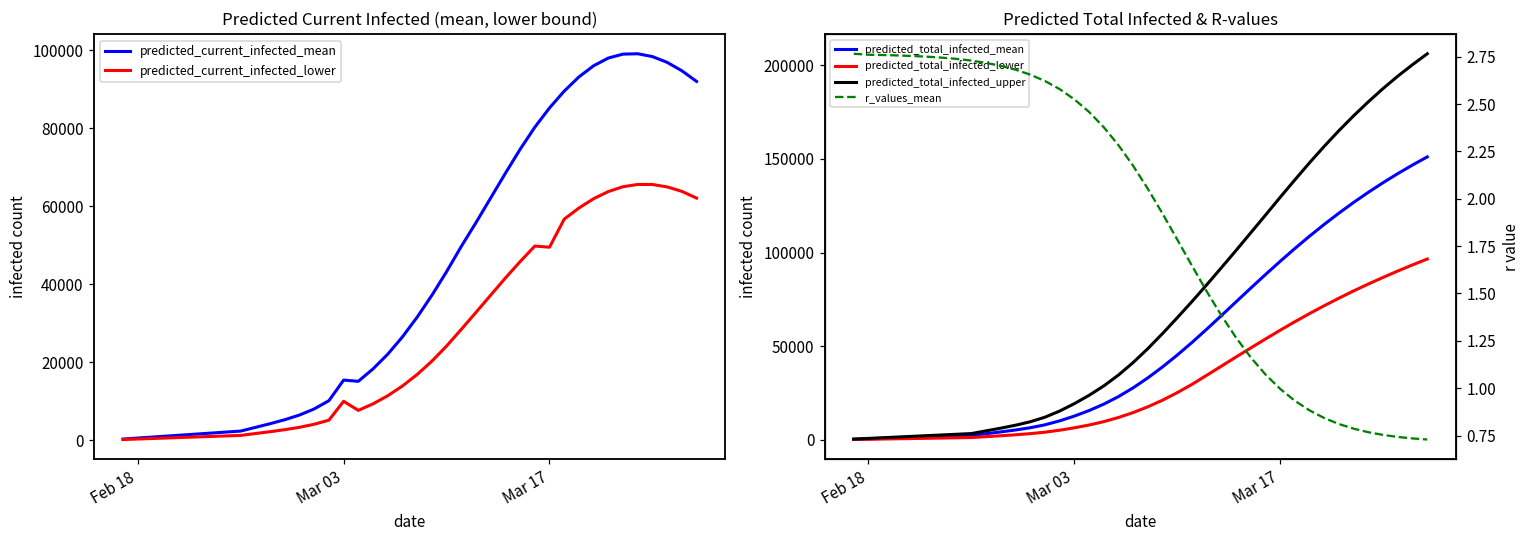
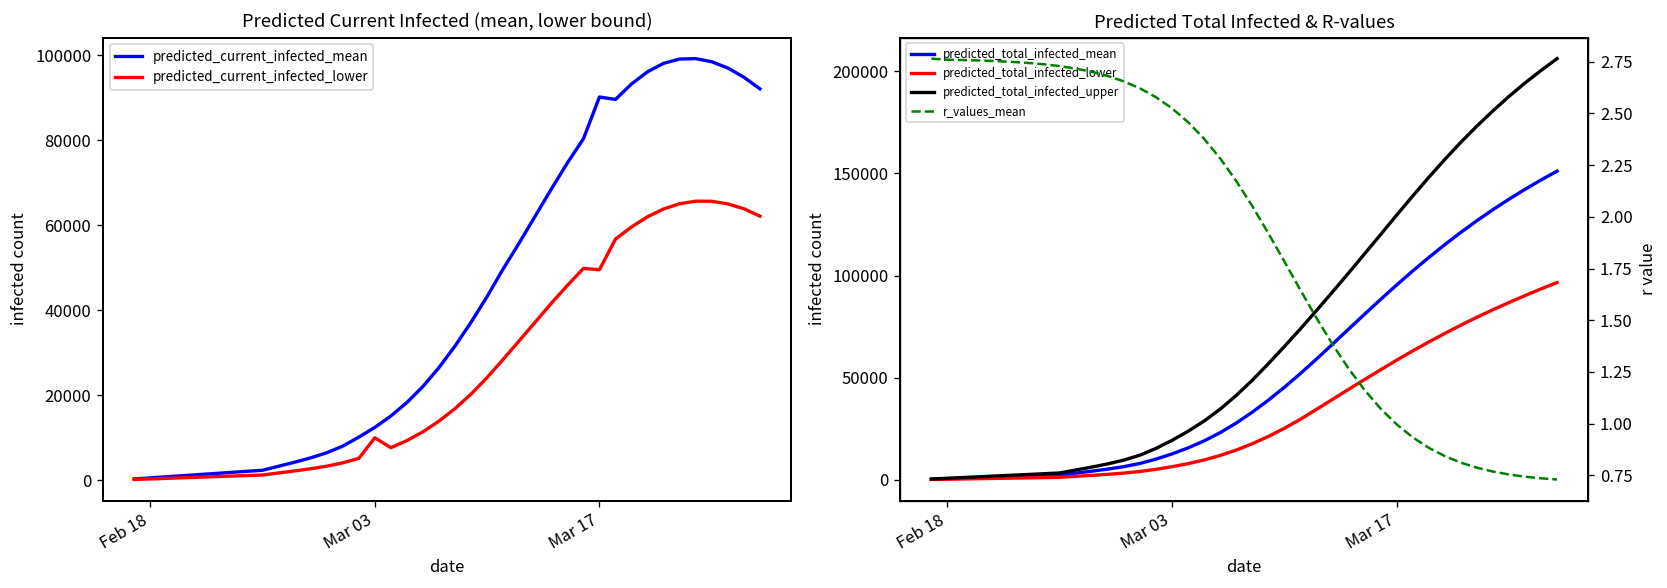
  {
    "Predicted Current Infected (mean, lower bound)": {
      "predicted_current_infected_mean": {
-       "Mar 03": 15000,
-       "Mar 17": 85000
+       "Mar 03": 12000,
+       "Mar 17": 90000
      },
      "predicted_current_infected_lower": {
        "Mar 03": 10000,
        "Mar 17": 49000
      }
    }
  }
